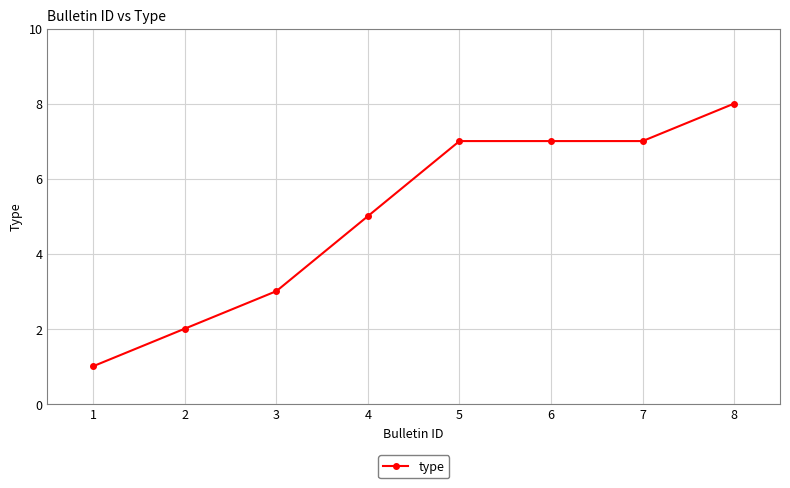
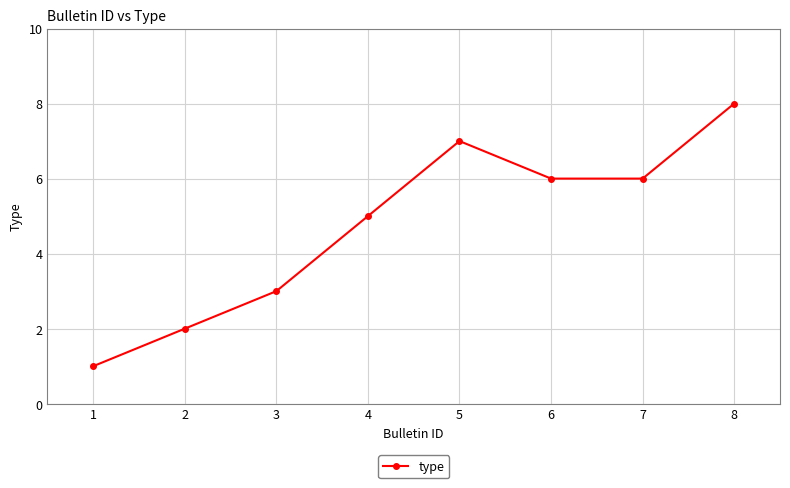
  {
    "1": 1,
    "2": 2,
    "3": 3,
    "4": 5,
    "5": 7,
-   "6": 7,
-   "7": 7,
+   "6": 6,
+   "7": 6,
    "8": 8
  }
